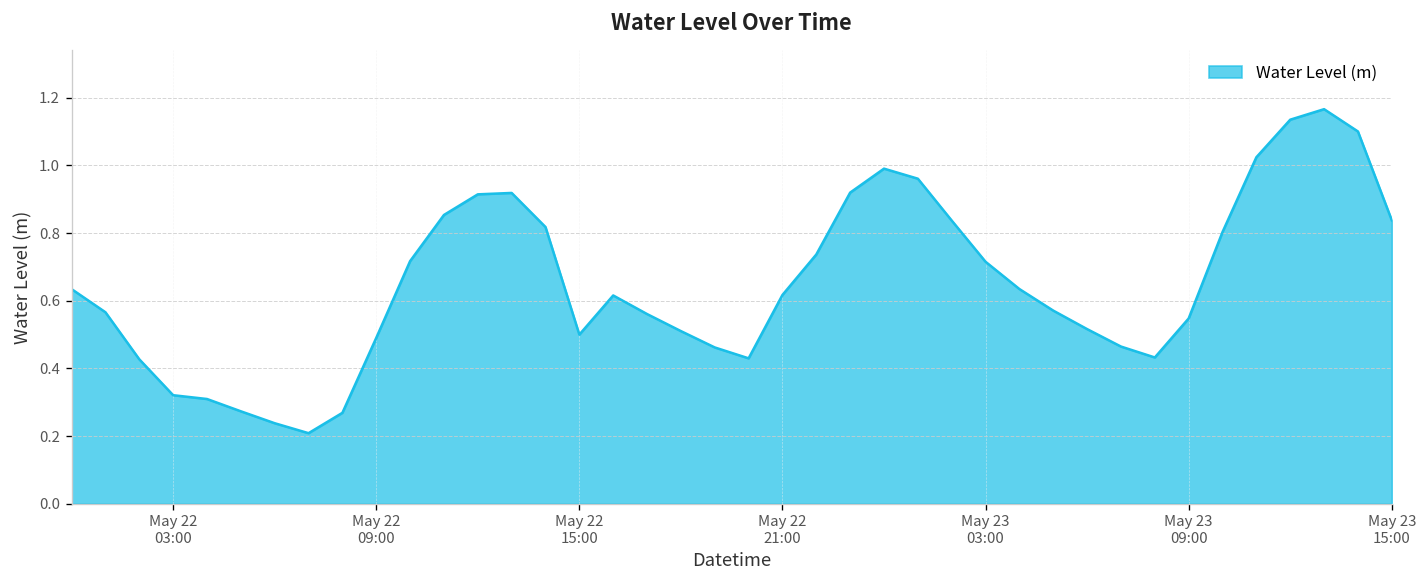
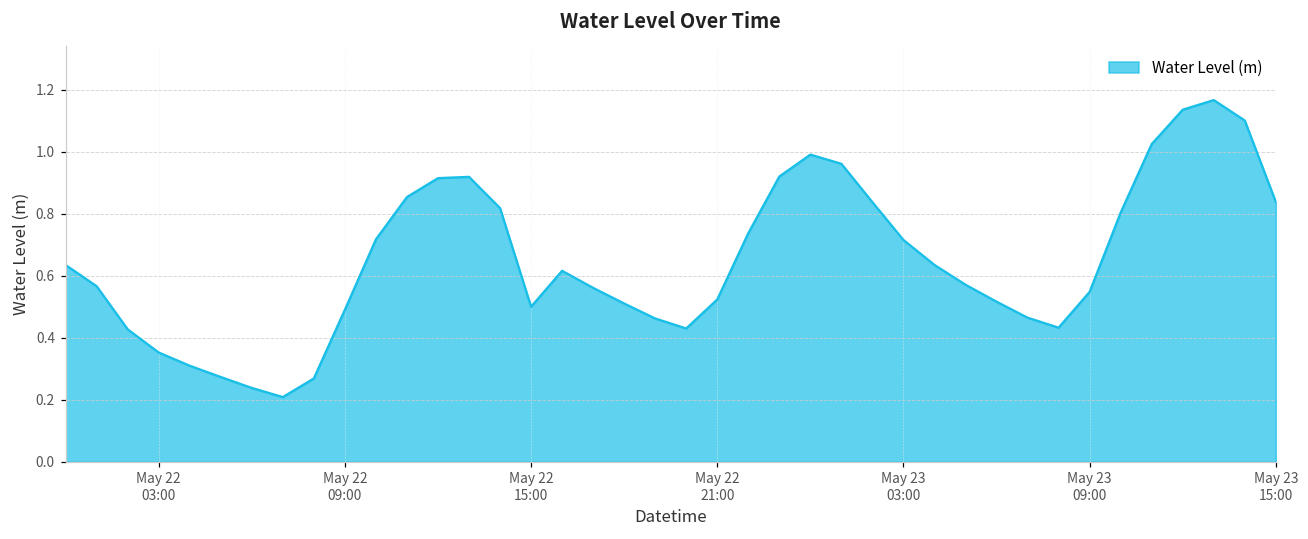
  {
-   "May 22 03:00": 0.32,
+   "May 22 03:00": 0.35,
    "May 22 09:00": 0.49,
    "May 22 15:00": 0.50,
-   "May 22 21:00": 0.62,
+   "May 22 21:00": 0.52,
    "May 23 03:00": 0.72,
    "May 23 09:00": 0.55,
    "May 23 15:00": 0.84
  }
